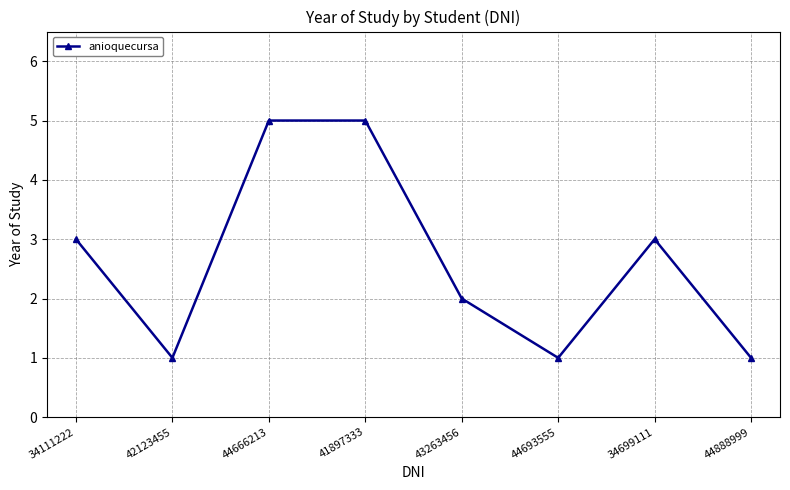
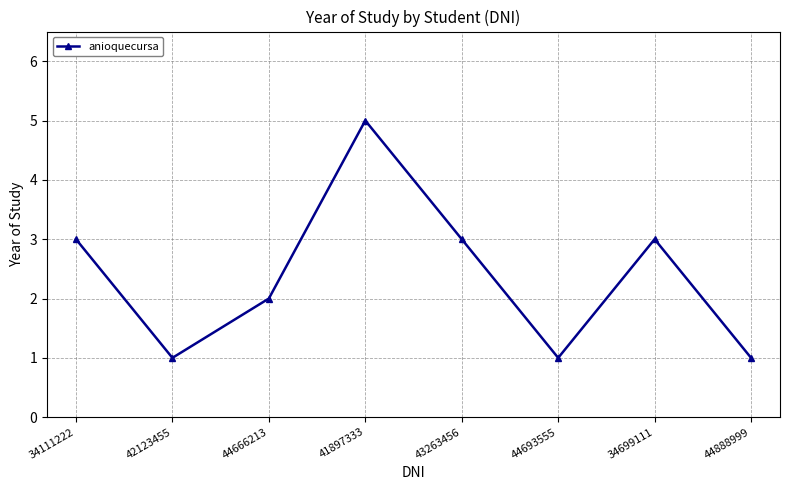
  {
    "34111222": 3,
    "42123455": 1,
-   "44666213": 5,
+   "44666213": 2,
    "41897333": 5,
-   "43263456": 2,
+   "43263456": 3,
    "44693555": 1,
    "34699111": 3,
    "44888999": 1
  }
